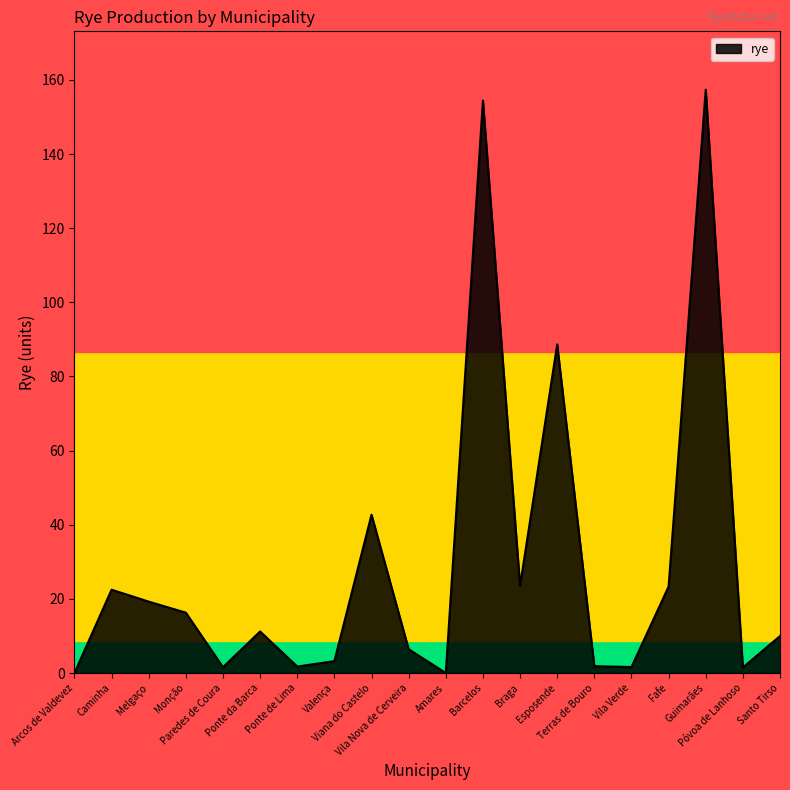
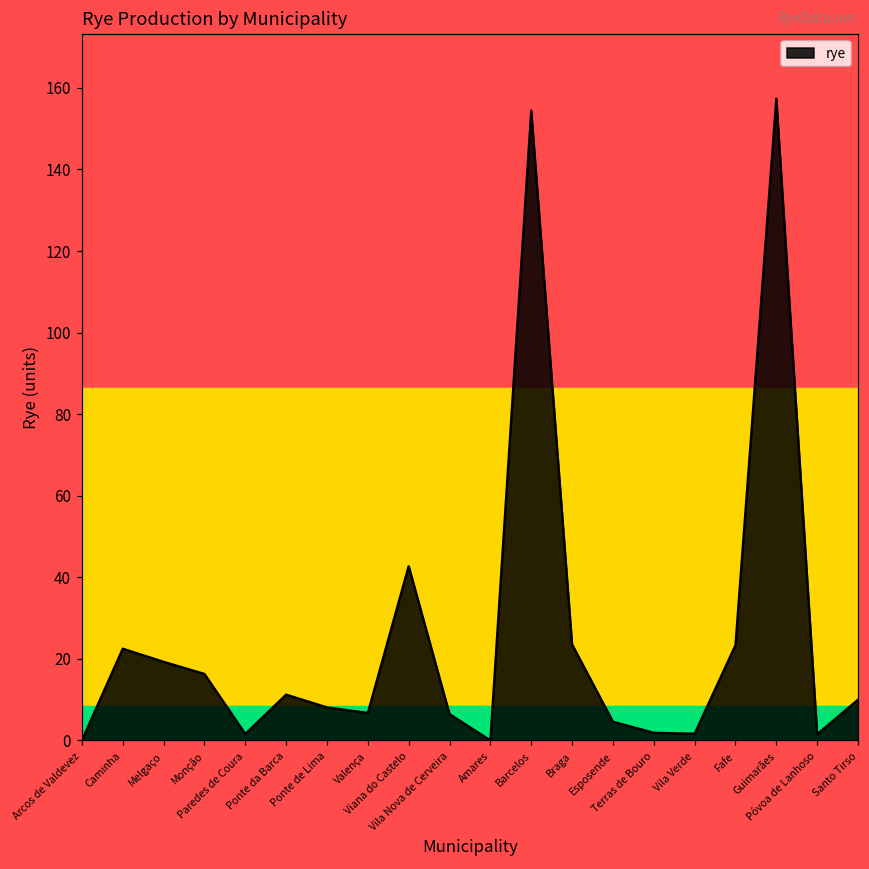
  {
    "Arcos de Valdevez": 0,
    "Caminha": 22,
    "Melgaço": 19,
    "Monção": 16,
    "Paredes de Coura": 2,
    "Ponte da Barca": 11,
-   "Ponte de Lima": 2,
-   "Valença": 3,
+   "Ponte de Lima": 8,
+   "Valença": 7,
    "Viana do Castelo": 43,
    "Vila Nova de Cerveira": 6,
    "Amares": 0,
    "Barcelos": 154,
    "Braga": 24,
-   "Esposende": 89,
+   "Esposende": 5,
    "Terras de Bouro": 2,
    "Vila Verde": 2,
    "Fafe": 23,
    "Guimarães": 157,
    "Póvoa de Lanhoso": 1,
    "Santo Tirso": 10
  }
